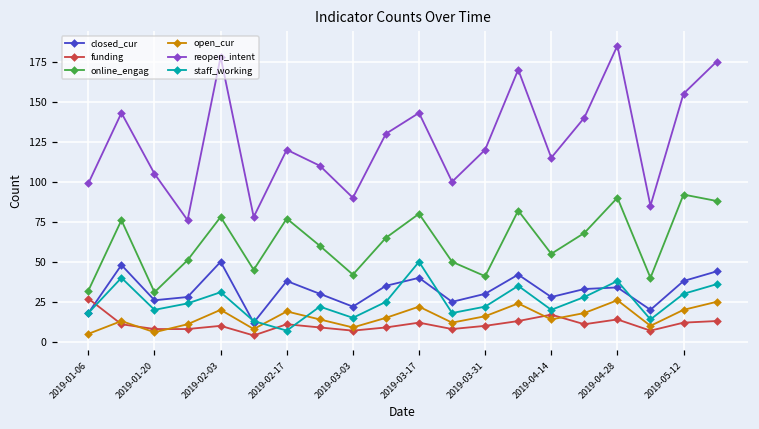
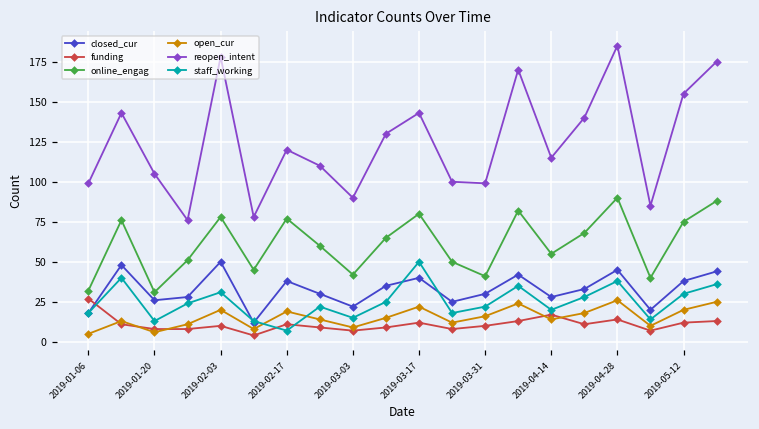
  {
    "closed_cur": {
      "2019-01-20": 26,
      "2019-02-03": 50,
      "2019-02-17": 38,
      "2019-03-03": 22,
      "2019-03-17": 40,
      "2019-03-31": 30,
      "2019-04-14": 28,
-     "2019-04-28": 34,
+     "2019-04-28": 45,
      "2019-05-12": 38
    },
    "funding": {
      "2019-01-06": 27,
      "2019-01-20": 8,
      "2019-02-03": 10,
      "2019-02-17": 11,
      "2019-03-03": 7,
      "2019-03-17": 12,
      "2019-03-31": 10,
      "2019-04-14": 17,
      "2019-04-28": 14,
      "2019-05-12": 12
    },
    "online_engag": {
      "2019-01-06": 32,
      "2019-01-20": 31,
      "2019-02-03": 78,
      "2019-02-17": 77,
      "2019-03-03": 42,
      "2019-03-17": 80,
      "2019-03-31": 41,
      "2019-04-14": 55,
      "2019-04-28": 90,
-     "2019-05-12": 92
+     "2019-05-12": 75
    },
    "open_cur": {
      "2019-01-06": 5,
      "2019-01-20": 6,
      "2019-02-03": 20,
      "2019-02-17": 19,
      "2019-03-03": 9,
      "2019-03-17": 22,
      "2019-03-31": 16,
      "2019-04-14": 14,
      "2019-04-28": 26,
      "2019-05-12": 20
    },
    "reopen_intent": {
      "2019-01-06": 99,
      "2019-01-20": 105,
      "2019-02-17": 120,
      "2019-03-03": 90,
      "2019-03-17": 143,
-     "2019-03-31": 120,
+     "2019-03-31": 99,
      "2019-04-14": 115,
      "2019-04-28": 185,
      "2019-05-12": 155
    },
    "staff_working": {
-     "2019-01-20": 20,
+     "2019-01-20": 13,
      "2019-02-03": 31,
      "2019-02-17": 7,
      "2019-03-03": 15,
      "2019-03-17": 50,
      "2019-03-31": 22,
      "2019-04-14": 20,
      "2019-04-28": 38,
      "2019-05-12": 30
    }
  }
